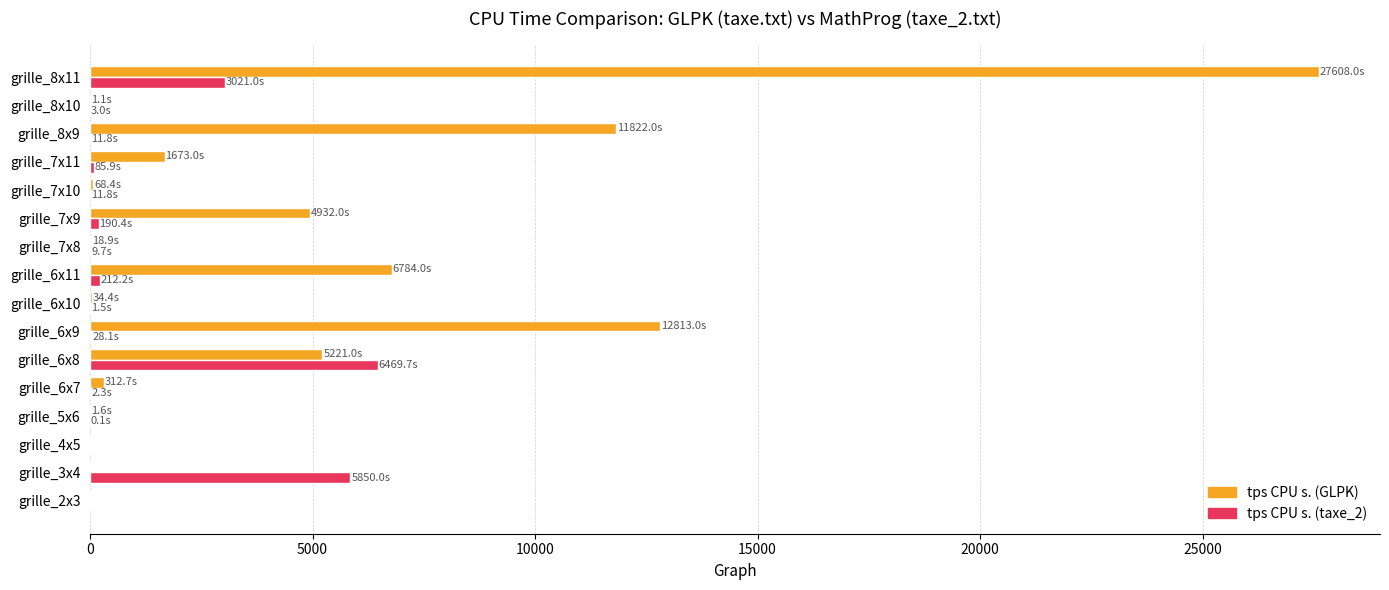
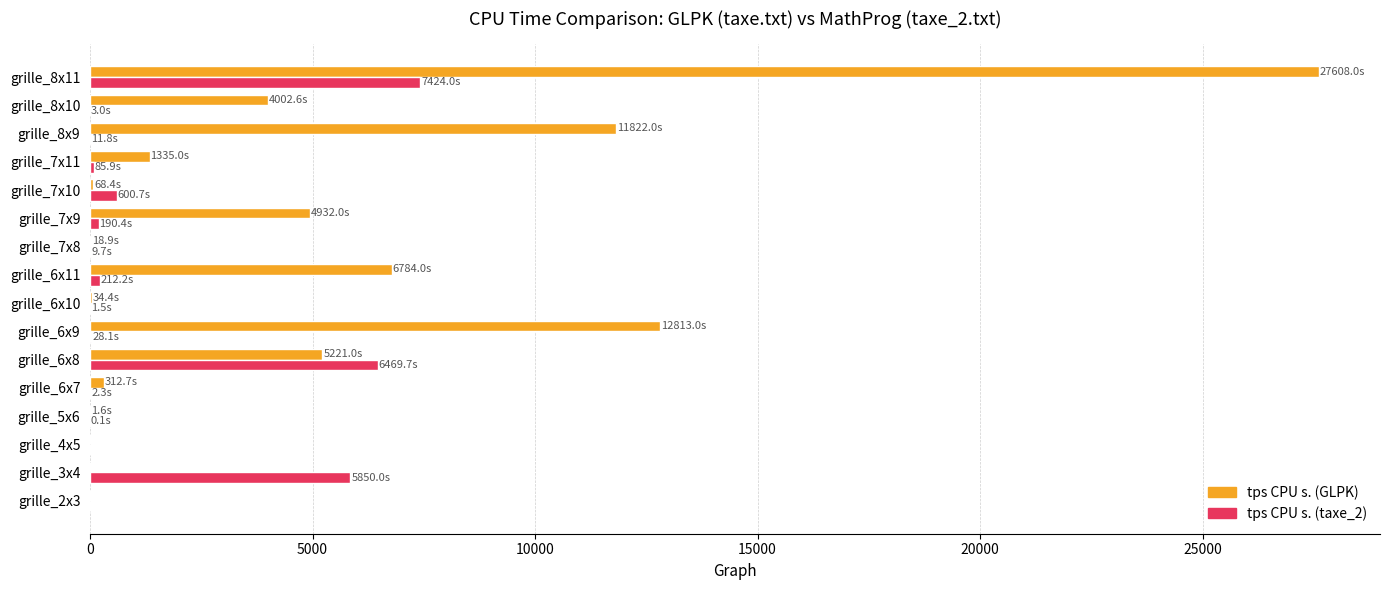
  {
    "tps CPU s. (GLPK)": {
      "grille_8x11": "27608.0s",
-     "grille_8x10": "1.1s",
+     "grille_8x10": "4002.6s",
      "grille_8x9": "11822.0s",
-     "grille_7x11": "1673.0s",
+     "grille_7x11": "1335.0s",
      "grille_7x10": "68.4s",
      "grille_7x9": "4932.0s",
      "grille_7x8": "18.9s",
      "grille_6x11": "6784.0s",
      "grille_6x10": "34.4s",
      "grille_6x9": "12813.0s",
      "grille_6x8": "5221.0s",
      "grille_6x7": "312.7s",
      "grille_5x6": "1.6s"
    },
    "tps CPU s. (taxe_2)": {
-     "grille_8x11": "3021.0s",
+     "grille_8x11": "7424.0s",
      "grille_8x10": "3.0s",
      "grille_8x9": "11.8s",
      "grille_7x11": "85.9s",
-     "grille_7x10": "11.8s",
+     "grille_7x10": "600.7s",
      "grille_7x9": "190.4s",
      "grille_7x8": "9.7s",
      "grille_6x11": "212.2s",
      "grille_6x10": "1.5s",
      "grille_6x9": "28.1s",
      "grille_6x8": "6469.7s",
      "grille_6x7": "2.3s",
      "grille_5x6": "0.1s",
      "grille_3x4": "5850.0s"
    }
  }
